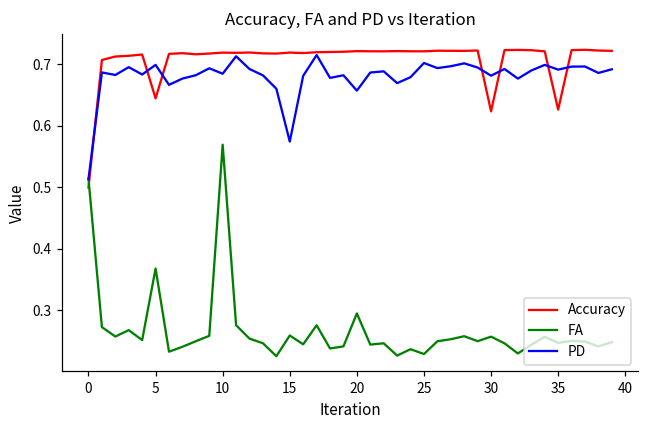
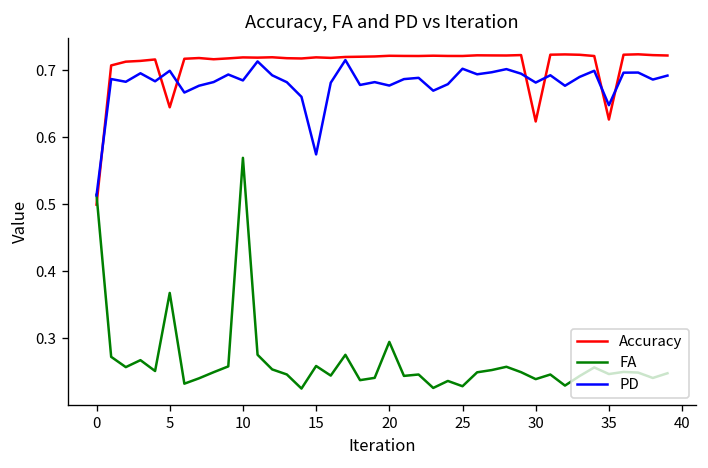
  {
    "Accuracy": {
      "0": 0.50,
      "5": 0.64,
      "10": 0.72,
      "15": 0.72,
      "20": 0.72,
      "25": 0.72,
      "30": 0.62,
      "35": 0.63
    },
    "FA": {
      "5": 0.37,
      "10": 0.57,
      "15": 0.26,
      "20": 0.29,
      "25": 0.23,
-     "30": 0.26
+     "30": 0.24
    },
    "PD": {
      "5": 0.70,
      "10": 0.68,
      "15": 0.57,
-     "20": 0.66,
+     "20": 0.68,
      "25": 0.70,
      "30": 0.68,
-     "35": 0.69
+     "35": 0.65
    }
  }
